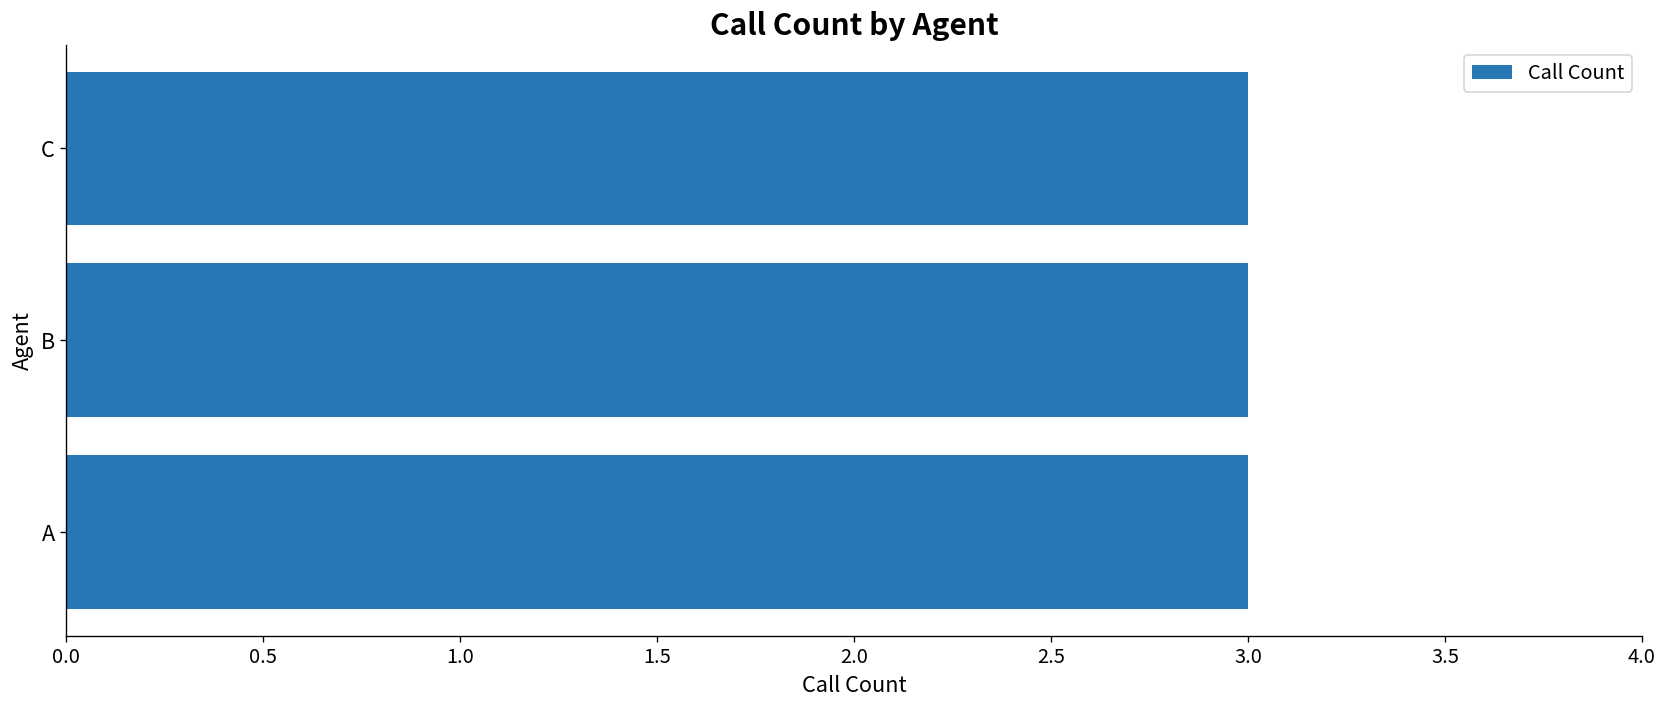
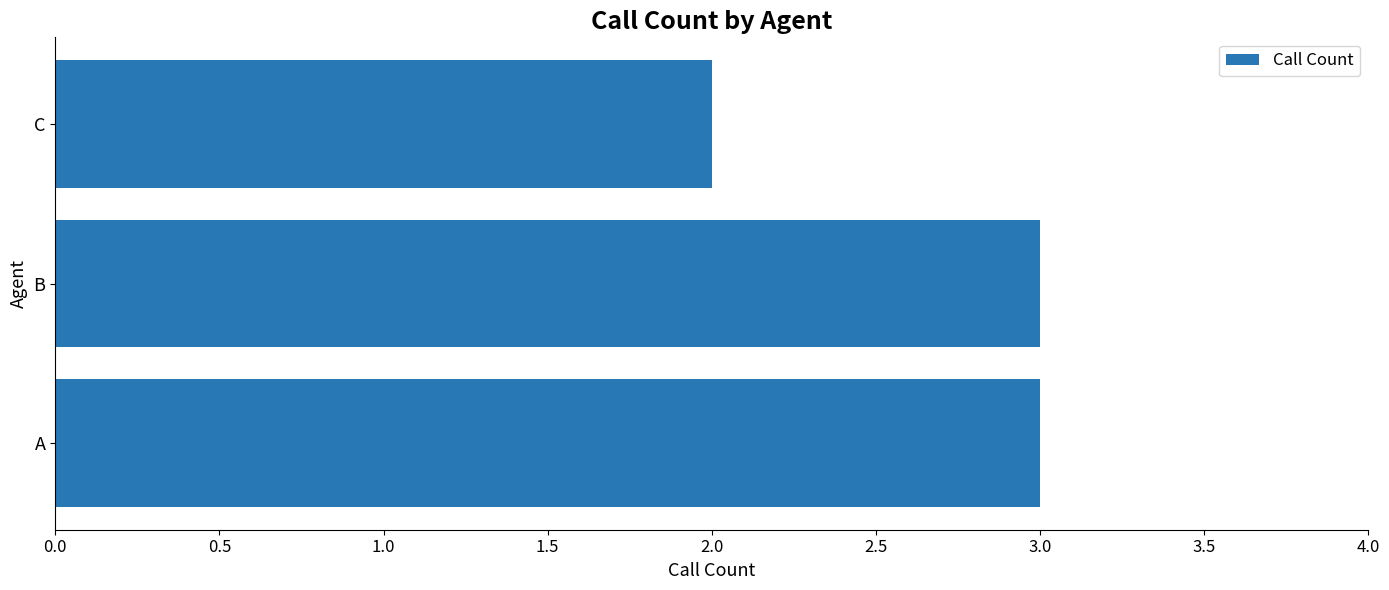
  {
-   "C": 3,
+   "C": 2,
    "B": 3,
    "A": 3
  }
